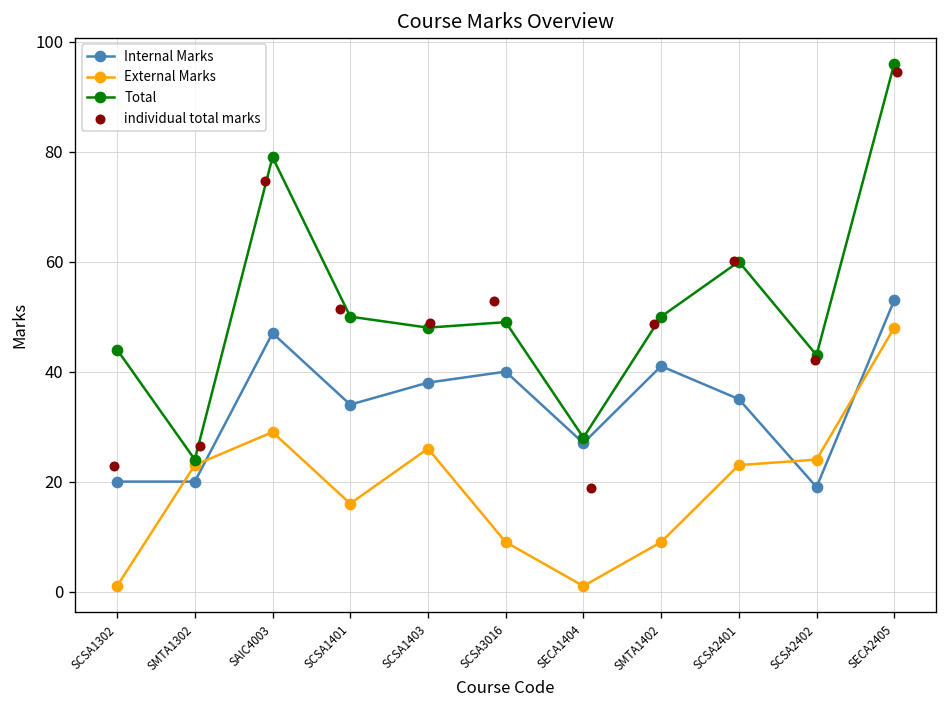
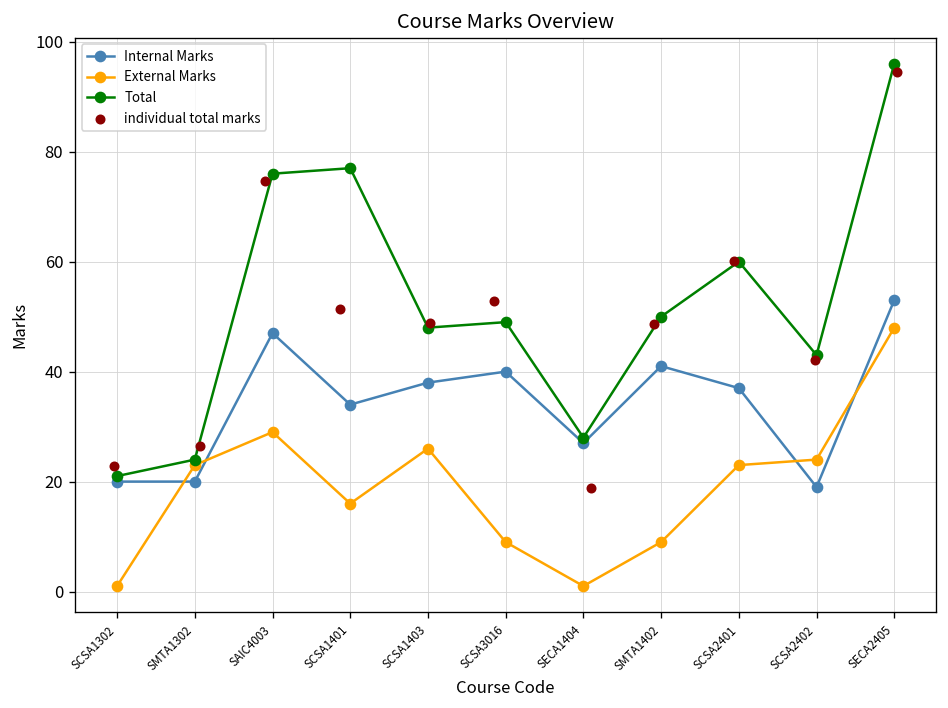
  {
    "Internal Marks": {
      "SCSA1302": 20,
      "SMTA1302": 20,
      "SAIC4003": 47,
      "SCSA1401": 34,
      "SCSA1403": 38,
      "SCSA3016": 40,
      "SECA1404": 27,
      "SMTA1402": 41,
-     "SCSA2401": 35,
+     "SCSA2401": 37,
      "SCSA2402": 19,
      "SECA2405": 53
    },
    "External Marks": {
      "SCSA1302": 1,
      "SMTA1302": 23,
      "SAIC4003": 29,
      "SCSA1401": 16,
      "SCSA1403": 26,
      "SCSA3016": 9,
      "SECA1404": 1,
      "SMTA1402": 9,
      "SCSA2401": 23,
      "SCSA2402": 24,
      "SECA2405": 48
    },
    "Total": {
-     "SCSA1302": 44,
+     "SCSA1302": 21,
      "SMTA1302": 24,
-     "SAIC4003": 79,
-     "SCSA1401": 50,
+     "SAIC4003": 76,
+     "SCSA1401": 77,
      "SCSA1403": 48,
      "SCSA3016": 49,
      "SECA1404": 28,
      "SMTA1402": 50,
      "SCSA2401": 60,
      "SCSA2402": 43,
      "SECA2405": 96
    }
  }
